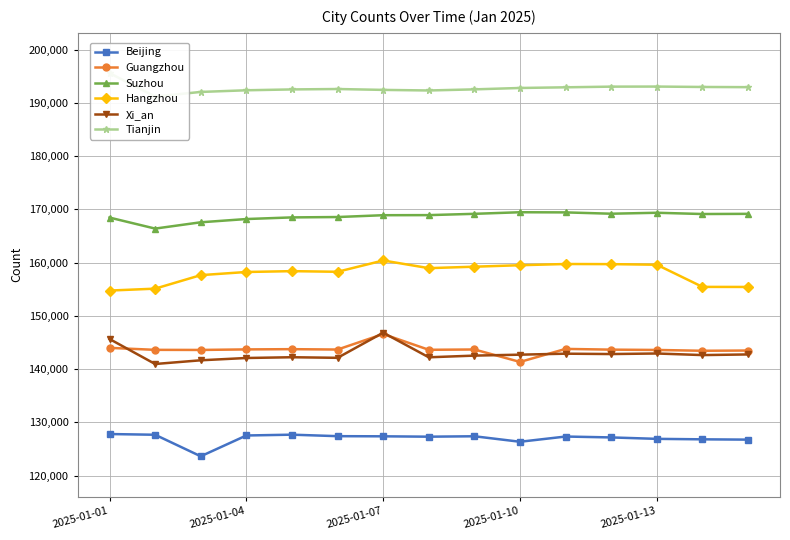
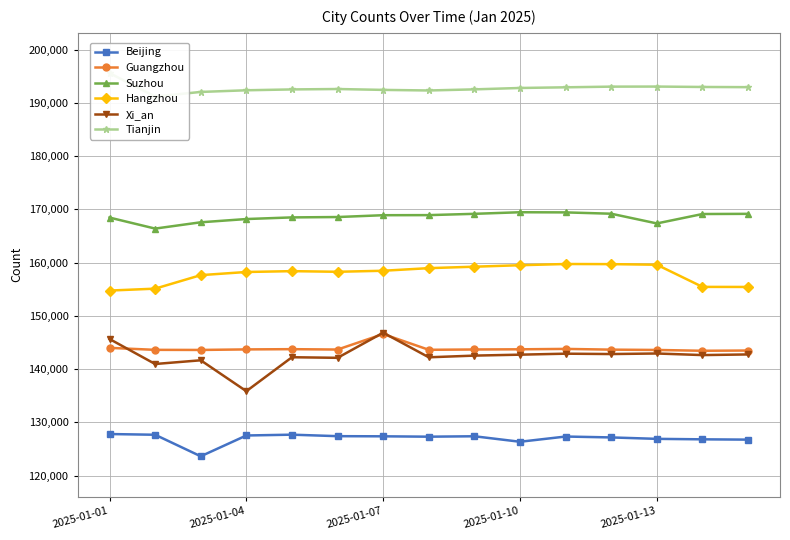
  {
    "Guangzhou": {
      "2025-01-01": "144,000",
      "2025-01-04": "144,000",
-     "2025-01-10": "141,000",
+     "2025-01-10": "144,000",
      "2025-01-13": "144,000"
    },
    "Suzhou": {
      "2025-01-01": "168,000",
      "2025-01-04": "168,000",
      "2025-01-07": "169,000",
      "2025-01-10": "169,000",
-     "2025-01-13": "169,000"
+     "2025-01-13": "167,000"
    },
    "Hangzhou": {
      "2025-01-01": "155,000",
      "2025-01-04": "158,000",
-     "2025-01-07": "160,000",
+     "2025-01-07": "158,000",
      "2025-01-10": "160,000",
      "2025-01-13": "160,000"
    },
    "Xi_an": {
      "2025-01-01": "146,000",
-     "2025-01-04": "142,000",
+     "2025-01-04": "136,000",
      "2025-01-10": "143,000",
      "2025-01-13": "143,000"
    },
    "Tianjin": {
      "2025-01-04": "192,000",
      "2025-01-07": "192,000",
      "2025-01-10": "193,000",
      "2025-01-13": "193,000"
    }
  }
